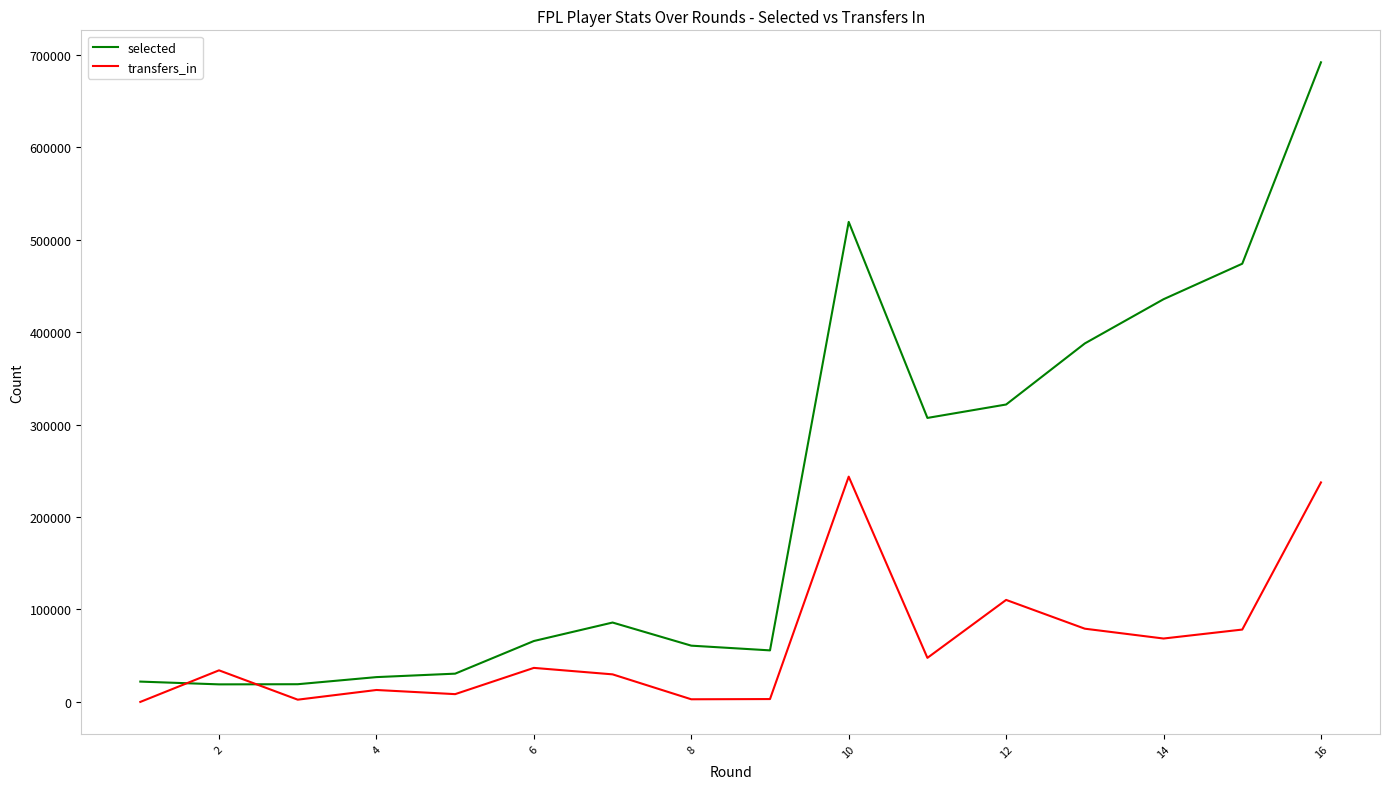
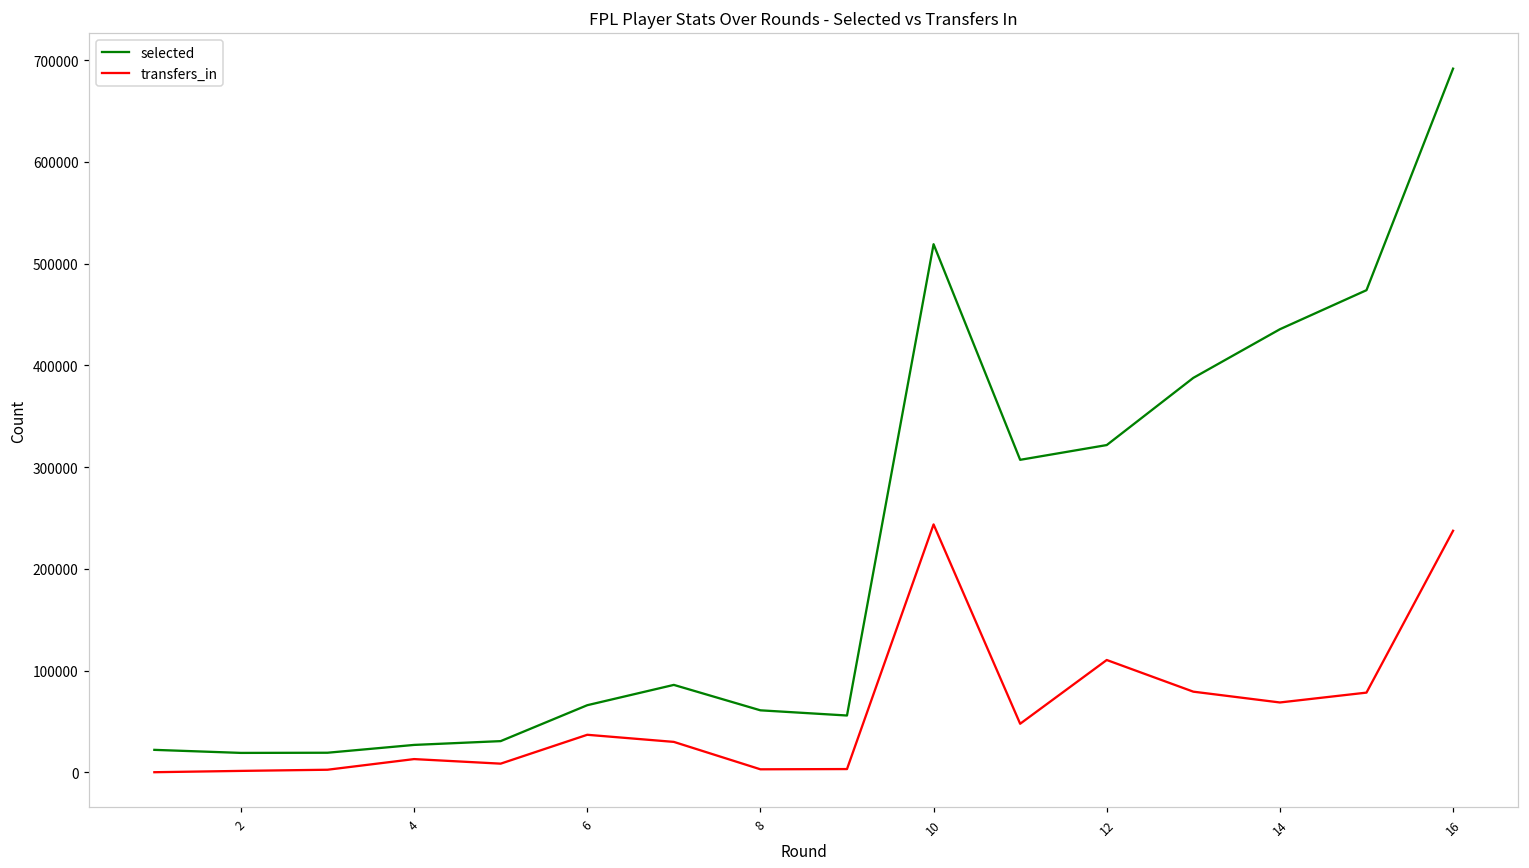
  {
    "selected": {
      "2": 20000,
      "4": 30000,
      "6": 70000,
      "8": 60000,
      "10": 520000,
      "12": 320000,
      "14": 440000,
      "16": 690000
    },
    "transfers_in": {
-     "2": 30000,
+     "2": 0,
      "4": 10000,
      "6": 40000,
      "8": 0,
      "10": 240000,
      "12": 110000,
      "14": 70000,
      "16": 240000
    }
  }
